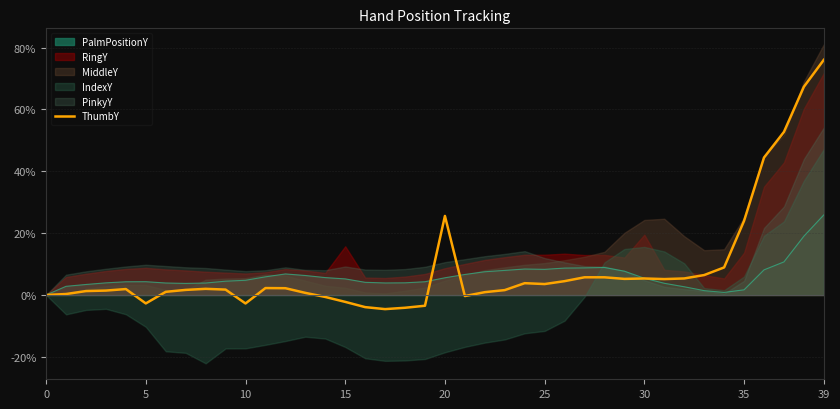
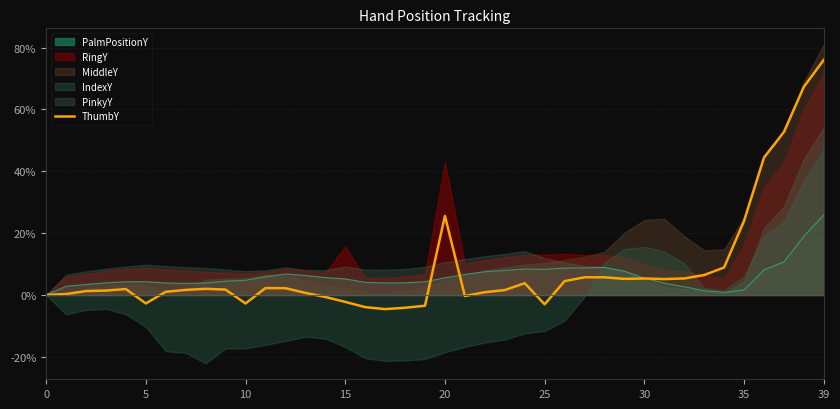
  {
    "ThumbY": {
      "5": "-3%",
      "10": "-3%",
      "15": "-2%",
      "20": "26%",
-     "25": "4%",
+     "25": "-3%",
      "35": "24%",
      "39": "76%"
    },
    "RingY": {
      "5": "9%",
      "15": "16%",
-     "20": "9%",
+     "20": "43%",
      "25": "13%",
-     "30": "19%",
-     "35": "14%",
+     "30": "10%",
+     "35": "16%",
      "39": "72%"
    }
  }
